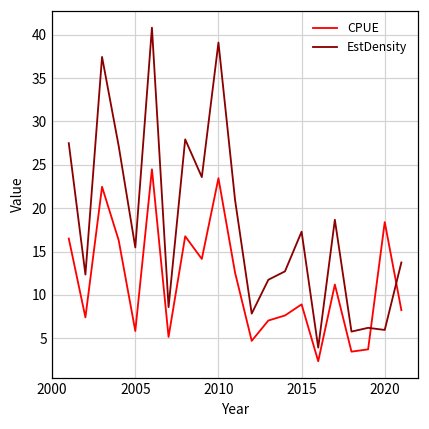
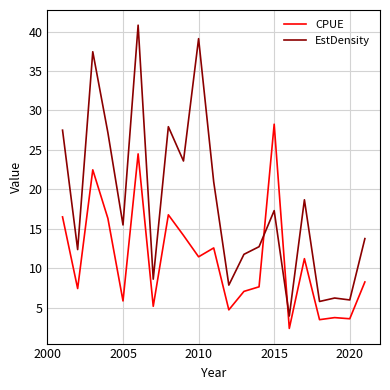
  {
    "CPUE": {
      "2005": 6,
-     "2010": 23,
-     "2015": 9,
-     "2020": 18
+     "2010": 11,
+     "2015": 28,
+     "2020": 4
    },
    "EstDensity": {
      "2005": 15,
      "2010": 39,
      "2015": 17,
      "2020": 6
    }
  }
